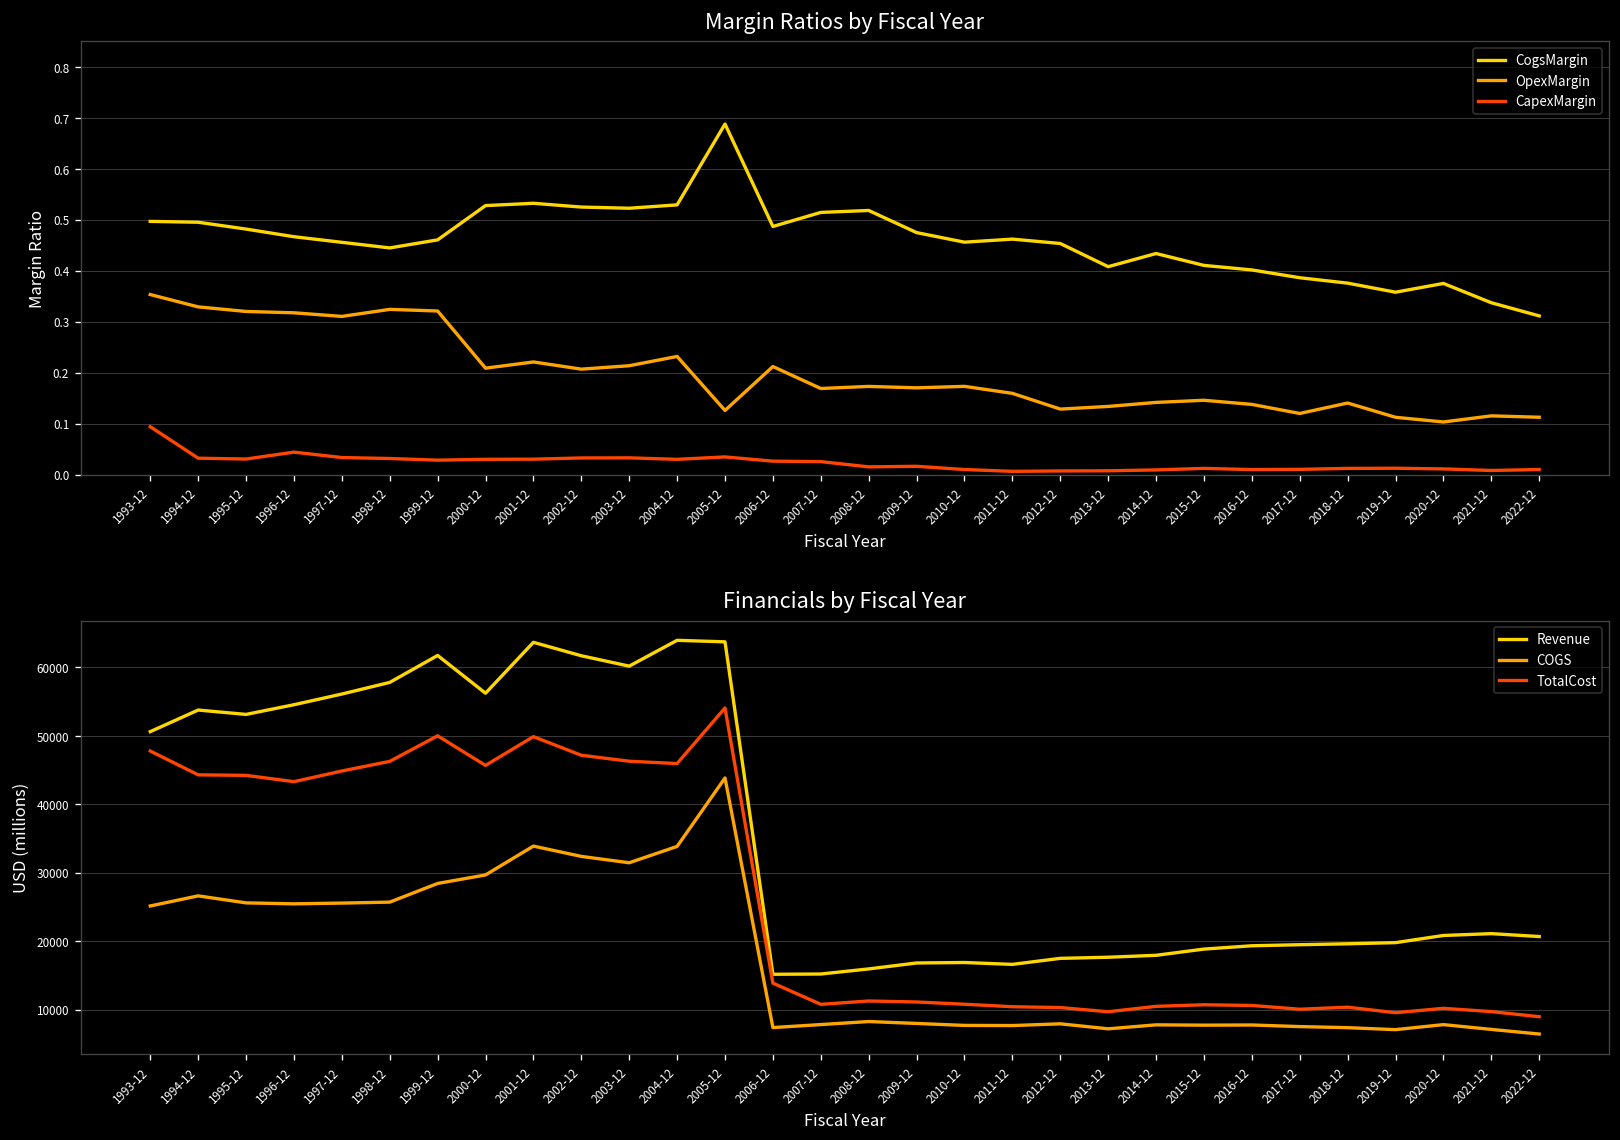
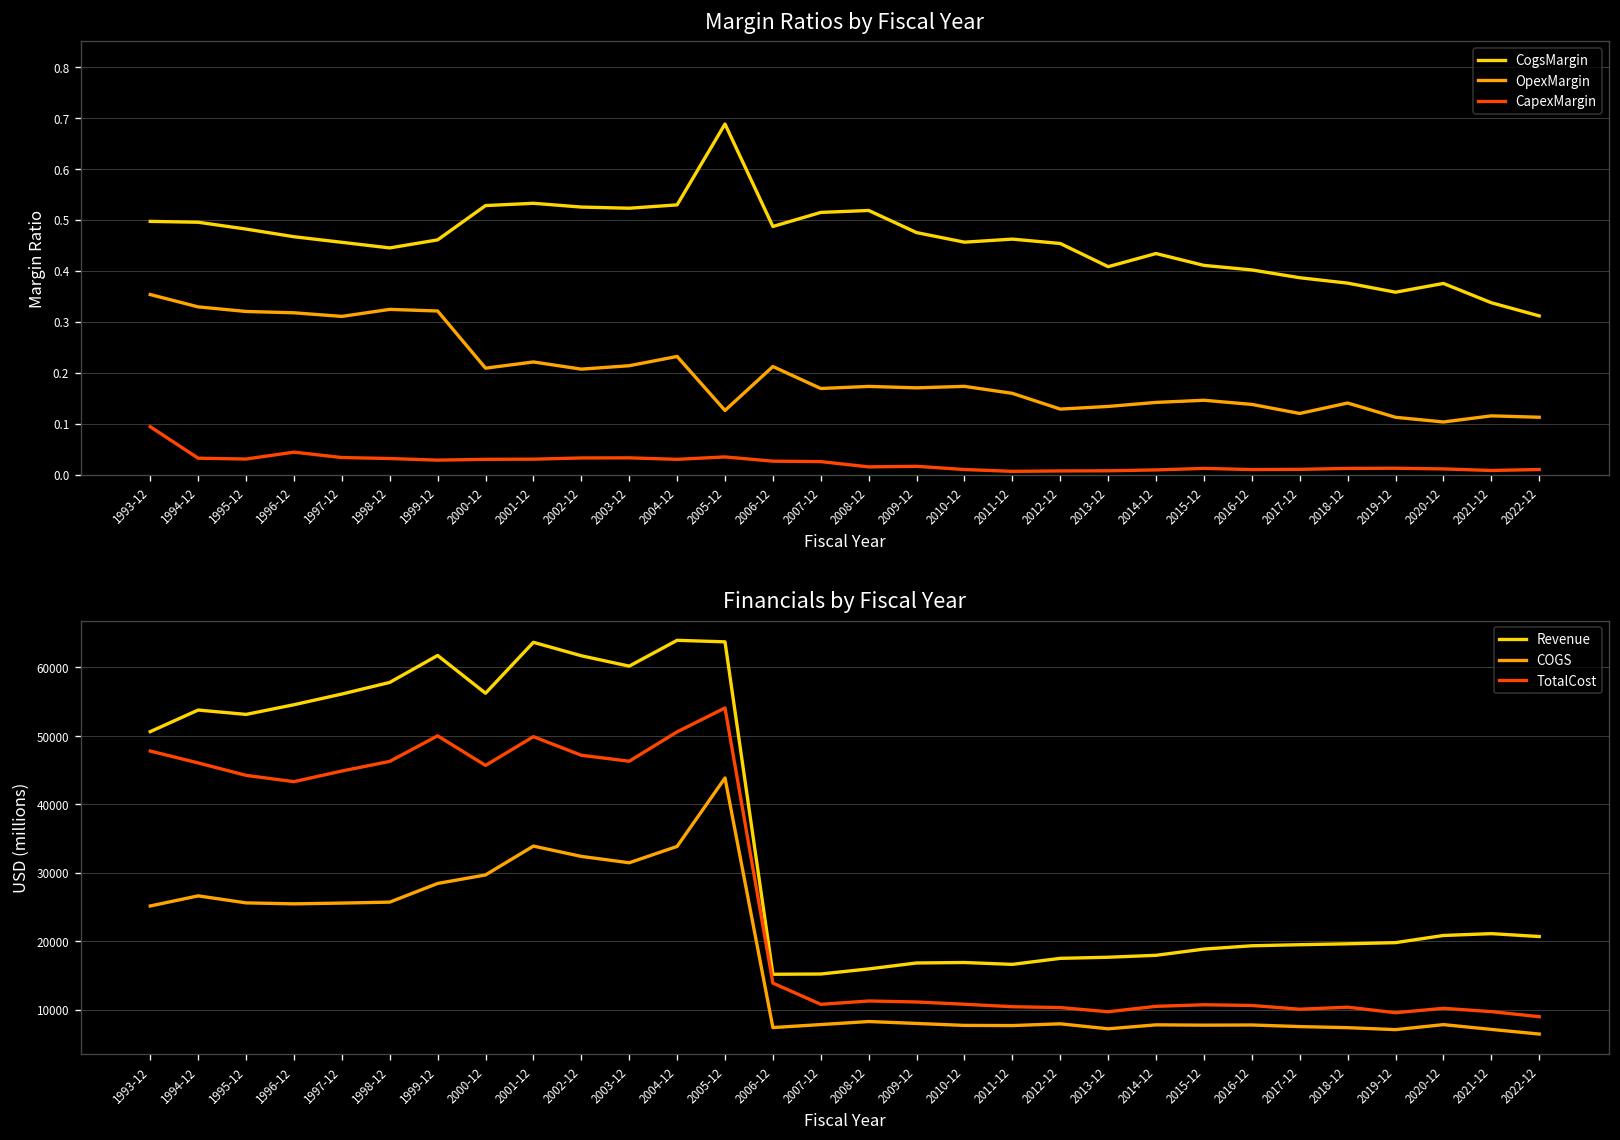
  {
    "Margin Ratios by Fiscal Year": {
      "CapexMargin": {
        "1993-12": 0.09,
        "1994-12": 0.03,
        "1995-12": 0.03,
        "1996-12": 0.04,
        "1997-12": 0.03,
        "1998-12": 0.03,
        "1999-12": 0.03,
        "2000-12": 0.03,
        "2001-12": 0.03,
        "2002-12": 0.03,
        "2003-12": 0.03,
        "2004-12": 0.03,
        "2005-12": 0.03,
        "2006-12": 0.03,
        "2007-12": 0.03,
        "2008-12": 0.02,
        "2009-12": 0.02,
        "2010-12": 0.01,
        "2011-12": 0.01,
        "2012-12": 0.01,
        "2013-12": 0.01,
        "2014-12": 0.01,
        "2015-12": 0.01,
        "2016-12": 0.01,
        "2017-12": 0.01,
        "2018-12": 0.01,
        "2019-12": 0.01,
        "2020-12": 0.01,
        "2021-12": 0.01,
        "2022-12": 0.01
      }
    },
    "Financials by Fiscal Year": {
      "TotalCost": {
        "1993-12": 48000,
-       "1994-12": 44000,
+       "1994-12": 46000,
        "1995-12": 44000,
        "1996-12": 43000,
        "1997-12": 45000,
        "1998-12": 46000,
        "1999-12": 50000,
        "2000-12": 46000,
        "2001-12": 50000,
        "2002-12": 47000,
        "2003-12": 46000,
-       "2004-12": 46000,
+       "2004-12": 51000,
        "2005-12": 54000,
        "2006-12": 14000,
        "2007-12": 11000,
        "2008-12": 11000,
        "2009-12": 11000,
        "2010-12": 11000,
        "2011-12": 10000,
        "2012-12": 10000,
        "2013-12": 10000,
        "2014-12": 10000,
        "2015-12": 11000,
        "2016-12": 11000,
        "2017-12": 10000,
        "2018-12": 10000,
        "2019-12": 10000,
        "2020-12": 10000,
        "2021-12": 10000,
        "2022-12": 9000
      }
    }
  }
